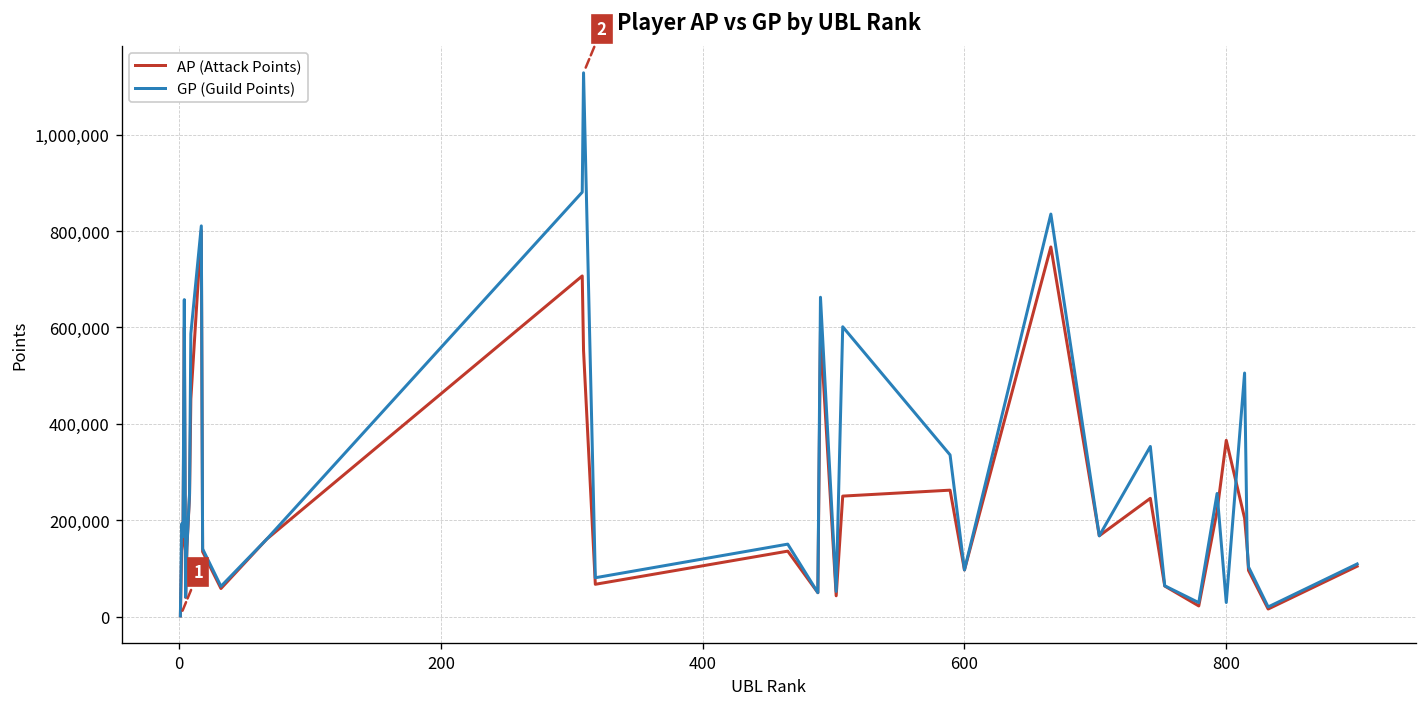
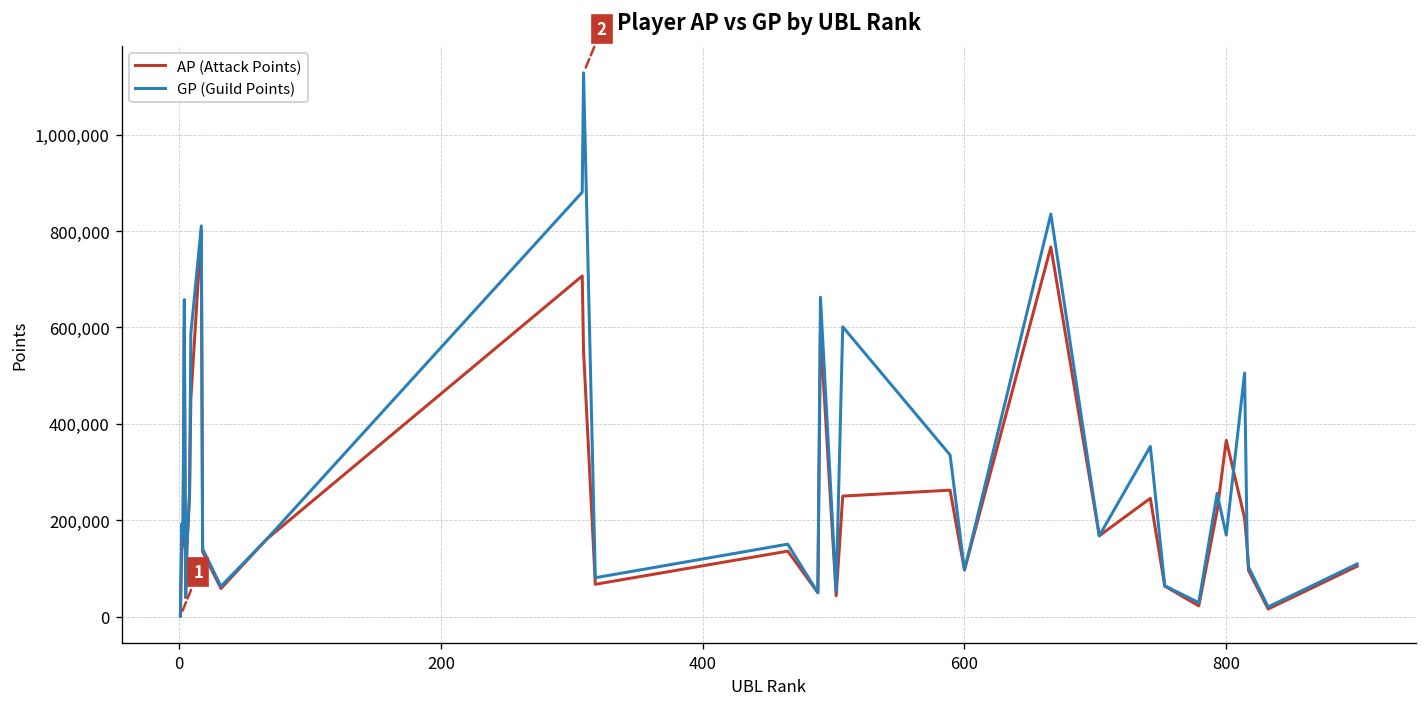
  {
    "AP (Attack Points)": {
      "800": "370,000"
    },
    "GP (Guild Points)": {
-     "800": "30,000"
+     "800": "170,000"
    }
  }
